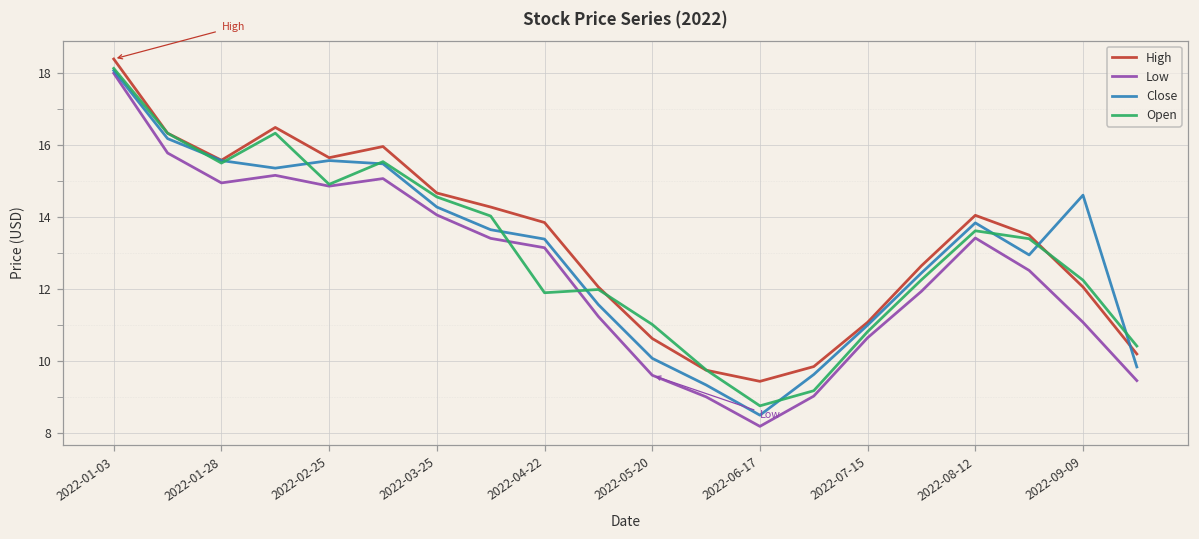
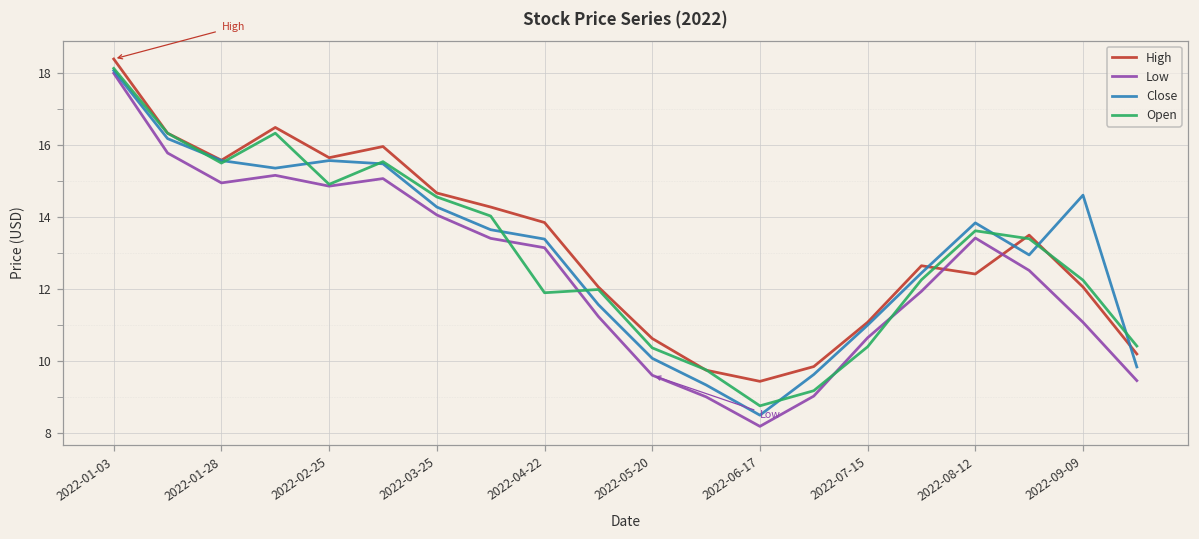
  {
    "High": {
      "2022-01-03": 18.4,
      "2022-02-25": 15.7,
      "2022-03-25": 14.7,
      "2022-04-22": 13.9,
      "2022-05-20": 10.6,
      "2022-06-17": 9.4,
      "2022-07-15": 11.1,
-     "2022-08-12": 14.1,
+     "2022-08-12": 12.4,
      "2022-09-09": 12.1
    },
    "Low": {
      "2022-01-28": 15.0,
      "2022-03-25": 14.1,
      "2022-04-22": 13.2,
      "2022-05-20": 9.6,
      "2022-06-17": 8.2,
      "2022-07-15": 10.7,
      "2022-08-12": 13.4,
      "2022-09-09": 11.1
    },
    "Close": {
      "2022-02-25": 15.6,
      "2022-03-25": 14.3,
      "2022-04-22": 13.4,
      "2022-05-20": 10.1,
      "2022-06-17": 8.5,
      "2022-07-15": 11.0,
      "2022-08-12": 13.8,
      "2022-09-09": 14.6
    },
    "Open": {
      "2022-03-25": 14.6,
      "2022-04-22": 11.9,
-     "2022-05-20": 11.0,
+     "2022-05-20": 10.4,
      "2022-06-17": 8.8,
-     "2022-07-15": 10.8,
+     "2022-07-15": 10.4,
      "2022-08-12": 13.6,
      "2022-09-09": 12.3
    }
  }
